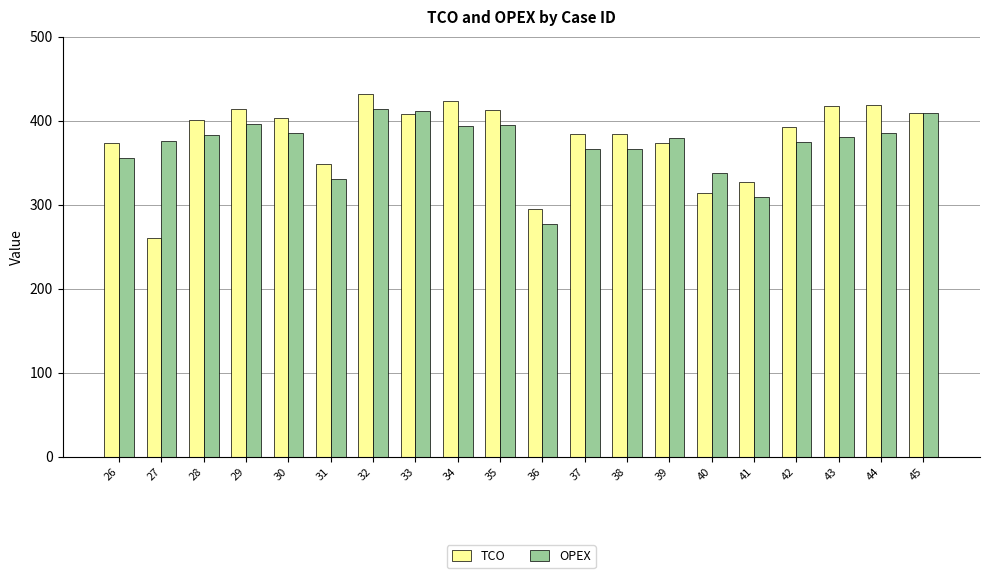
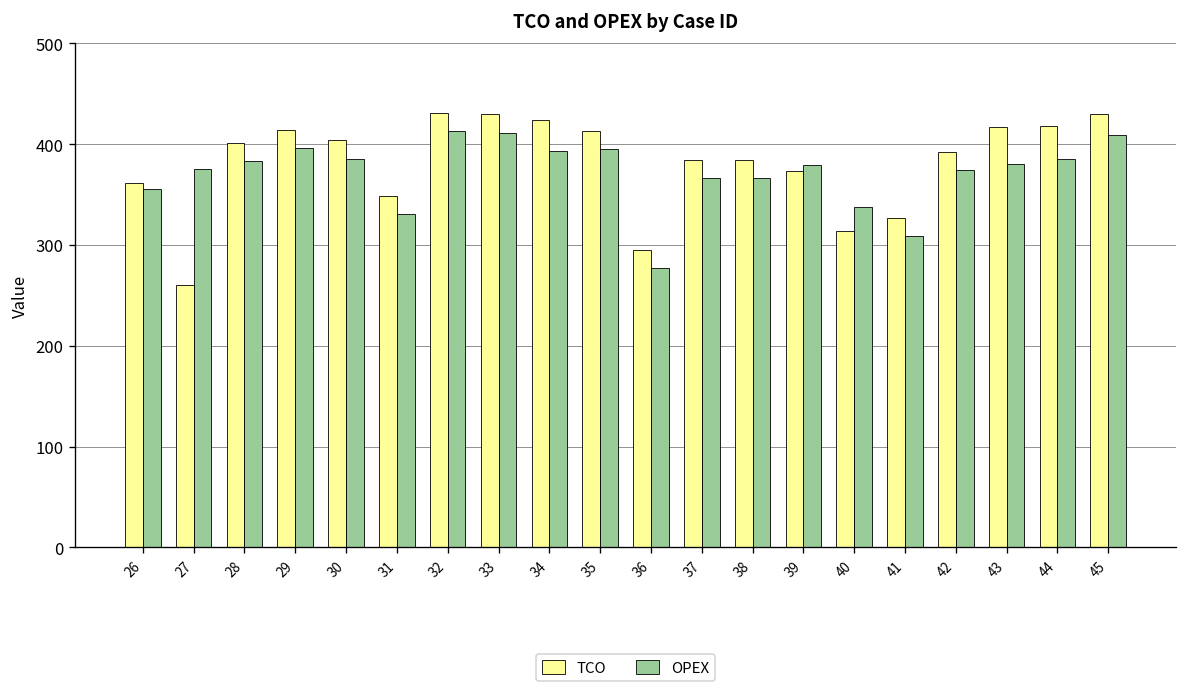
  {
    "TCO": {
-     "26": 370,
+     "26": 360,
      "27": 260,
      "28": 400,
      "29": 410,
      "30": 400,
      "31": 350,
      "32": 430,
-     "33": 410,
+     "33": 430,
      "34": 420,
      "35": 410,
      "36": 300,
      "37": 380,
      "38": 380,
      "39": 370,
      "40": 310,
      "41": 330,
      "42": 390,
      "43": 420,
      "44": 420,
-     "45": 410
+     "45": 430
    },
    "OPEX": {
      "26": 360,
      "27": 380,
      "28": 380,
      "29": 400,
      "30": 390,
      "31": 330,
      "32": 410,
      "33": 410,
      "34": 390,
      "35": 400,
      "36": 280,
      "37": 370,
      "38": 370,
      "39": 380,
      "40": 340,
      "41": 310,
      "42": 370,
      "43": 380,
      "44": 390,
      "45": 410
    }
  }
